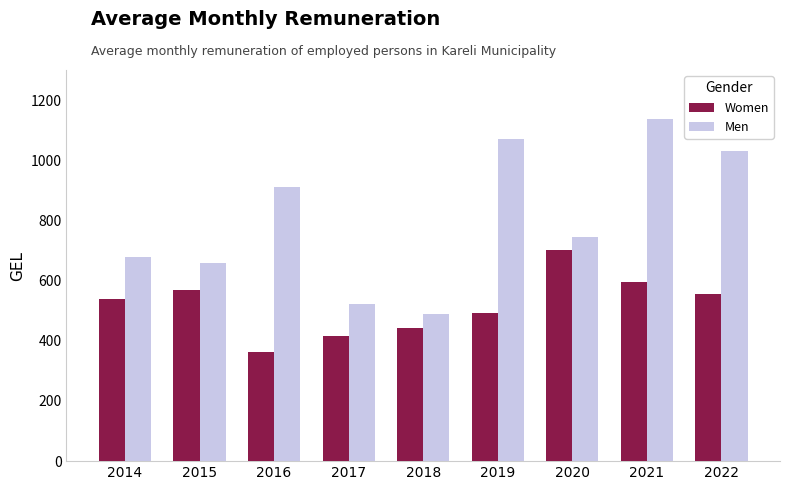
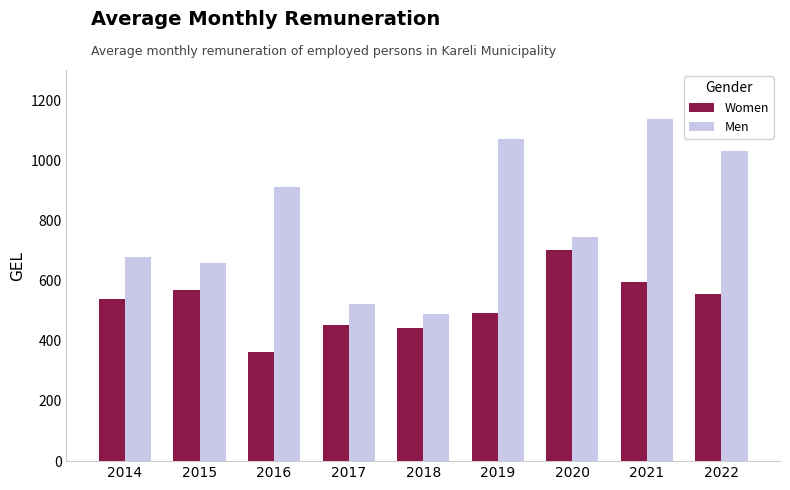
  {
    "Women": {
      "2014": 540,
      "2015": 570,
      "2016": 360,
-     "2017": 410,
+     "2017": 450,
      "2018": 440,
      "2019": 490,
      "2020": 700,
      "2021": 590,
      "2022": 560
    },
    "Men": {
      "2014": 680,
      "2015": 660,
      "2016": 910,
      "2017": 520,
      "2018": 490,
      "2019": 1070,
      "2020": 750,
      "2021": 1140,
      "2022": 1030
    }
  }
